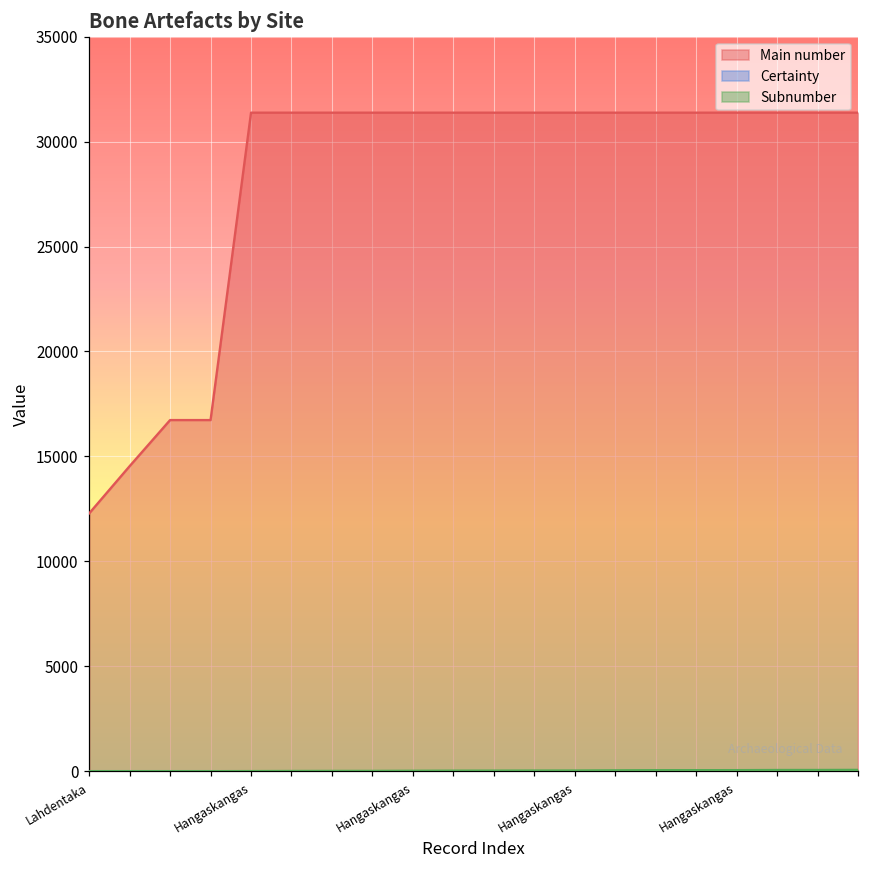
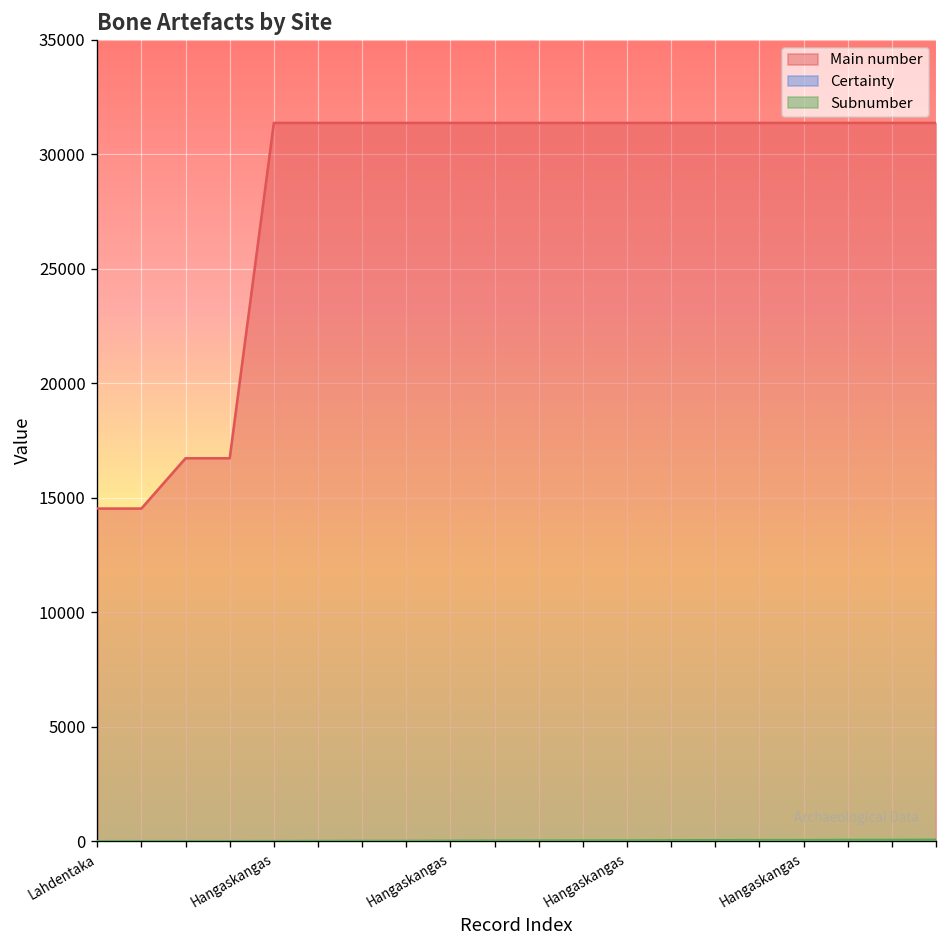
  {
    "Main number": {
-     "Lahdentaka": 12300
+     "Lahdentaka": 14500
    }
  }
